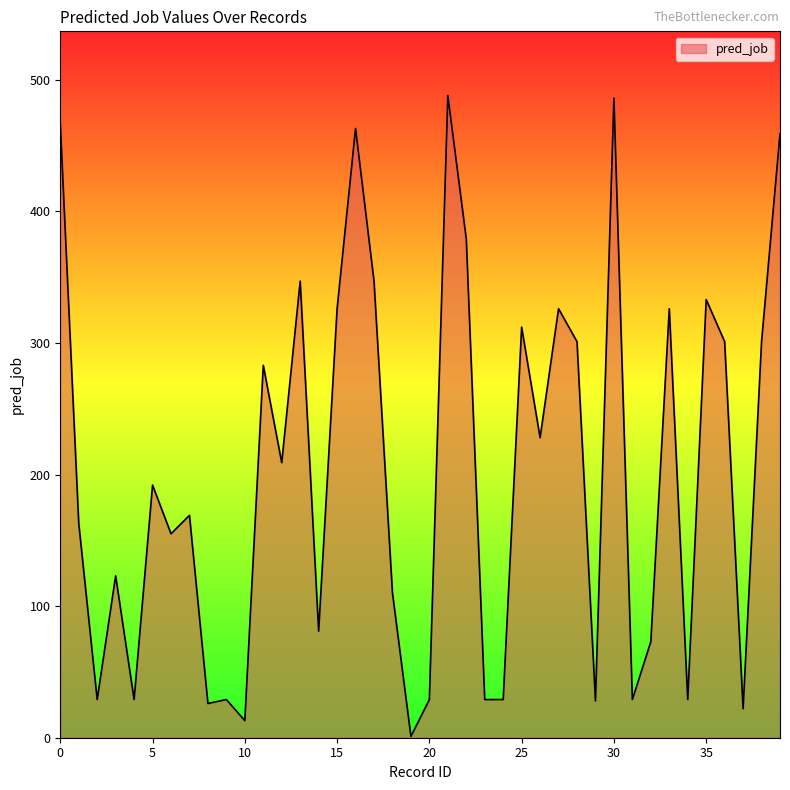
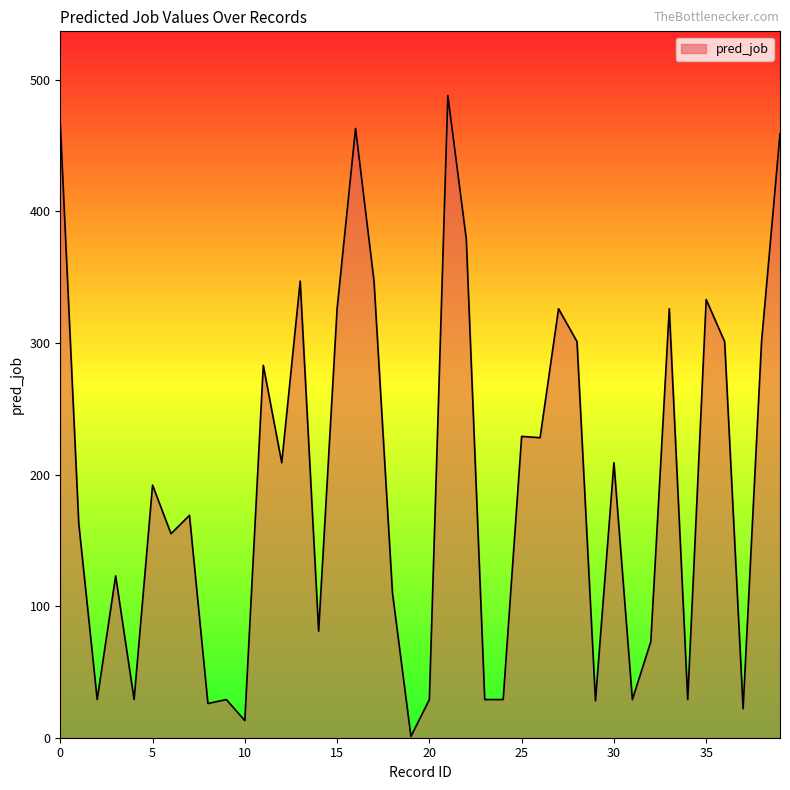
  {
    "0": 467,
    "5": 192,
    "10": 13,
    "15": 326,
    "20": 29,
-   "25": 312,
-   "30": 486,
+   "25": 229,
+   "30": 209,
    "35": 333
  }
